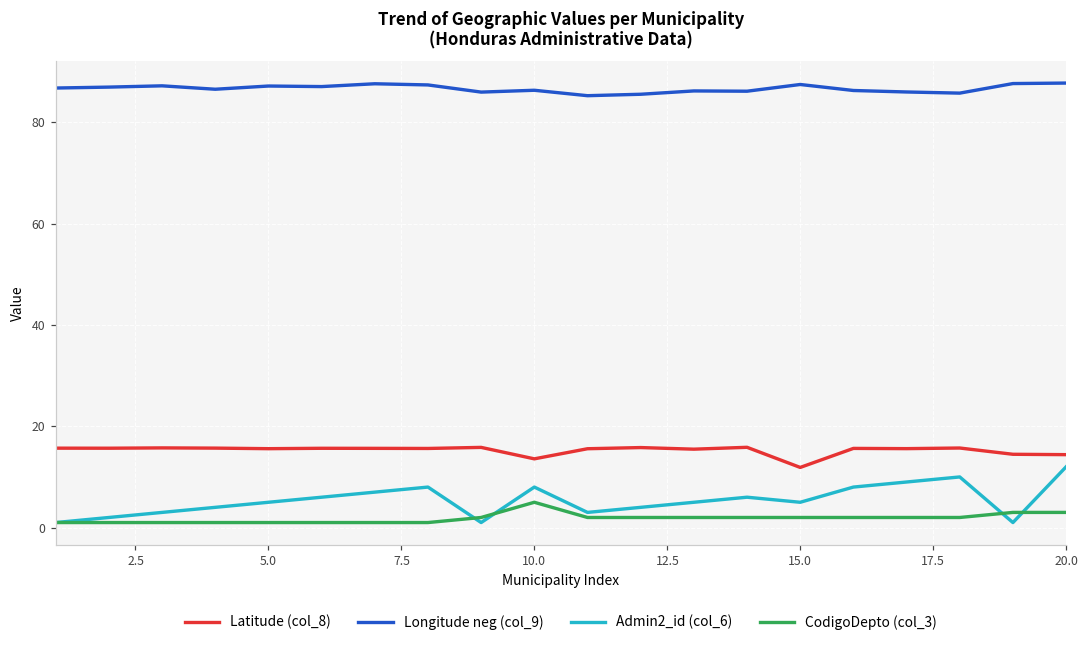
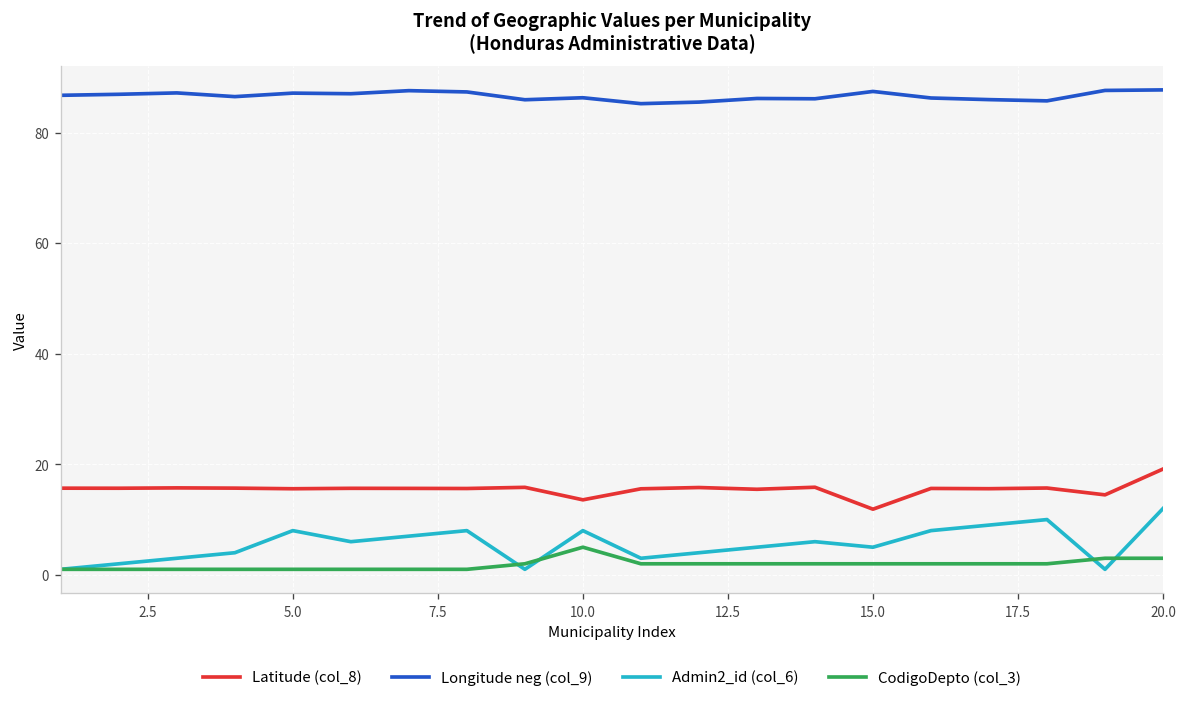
  {
    "Latitude (col_8)": {
      "5.0": 16,
      "10.0": 14,
      "15.0": 12,
-     "20.0": 14
+     "20.0": 19
    },
    "Longitude neg (col_9)": {
      "5.0": 87,
      "10.0": 86,
      "15.0": 87,
      "20.0": 88
    },
    "Admin2_id (col_6)": {
-     "5.0": 5,
+     "5.0": 8,
      "10.0": 8,
      "15.0": 5,
      "20.0": 12
    },
    "CodigoDepto (col_3)": {
      "5.0": 1,
      "10.0": 5,
      "15.0": 2,
      "20.0": 3
    }
  }
